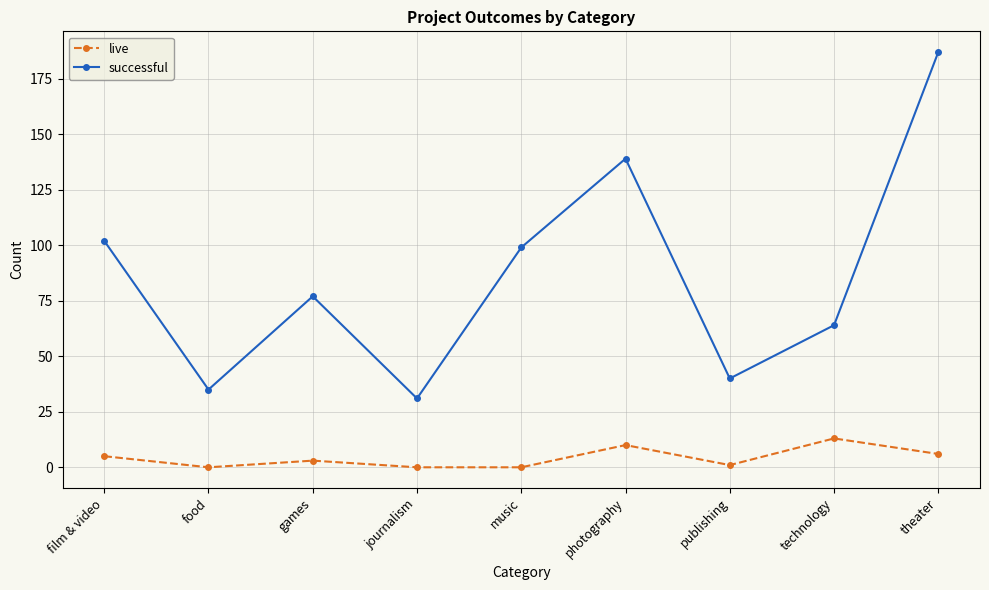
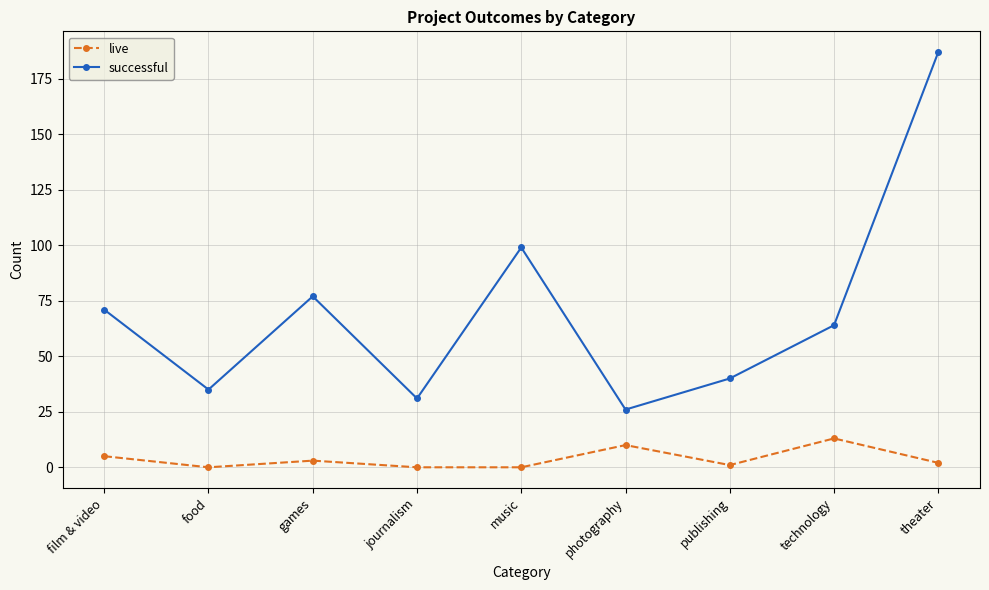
  {
    "live": {
      "film & video": 5,
      "food": 0,
      "games": 3,
      "journalism": 0,
      "music": 0,
      "photography": 10,
      "publishing": 1,
      "technology": 13,
-     "theater": 6
+     "theater": 2
    },
    "successful": {
-     "film & video": 102,
+     "film & video": 71,
      "food": 35,
      "games": 77,
      "journalism": 31,
      "music": 99,
-     "photography": 139,
+     "photography": 26,
      "publishing": 40,
      "technology": 64,
      "theater": 187
    }
  }
